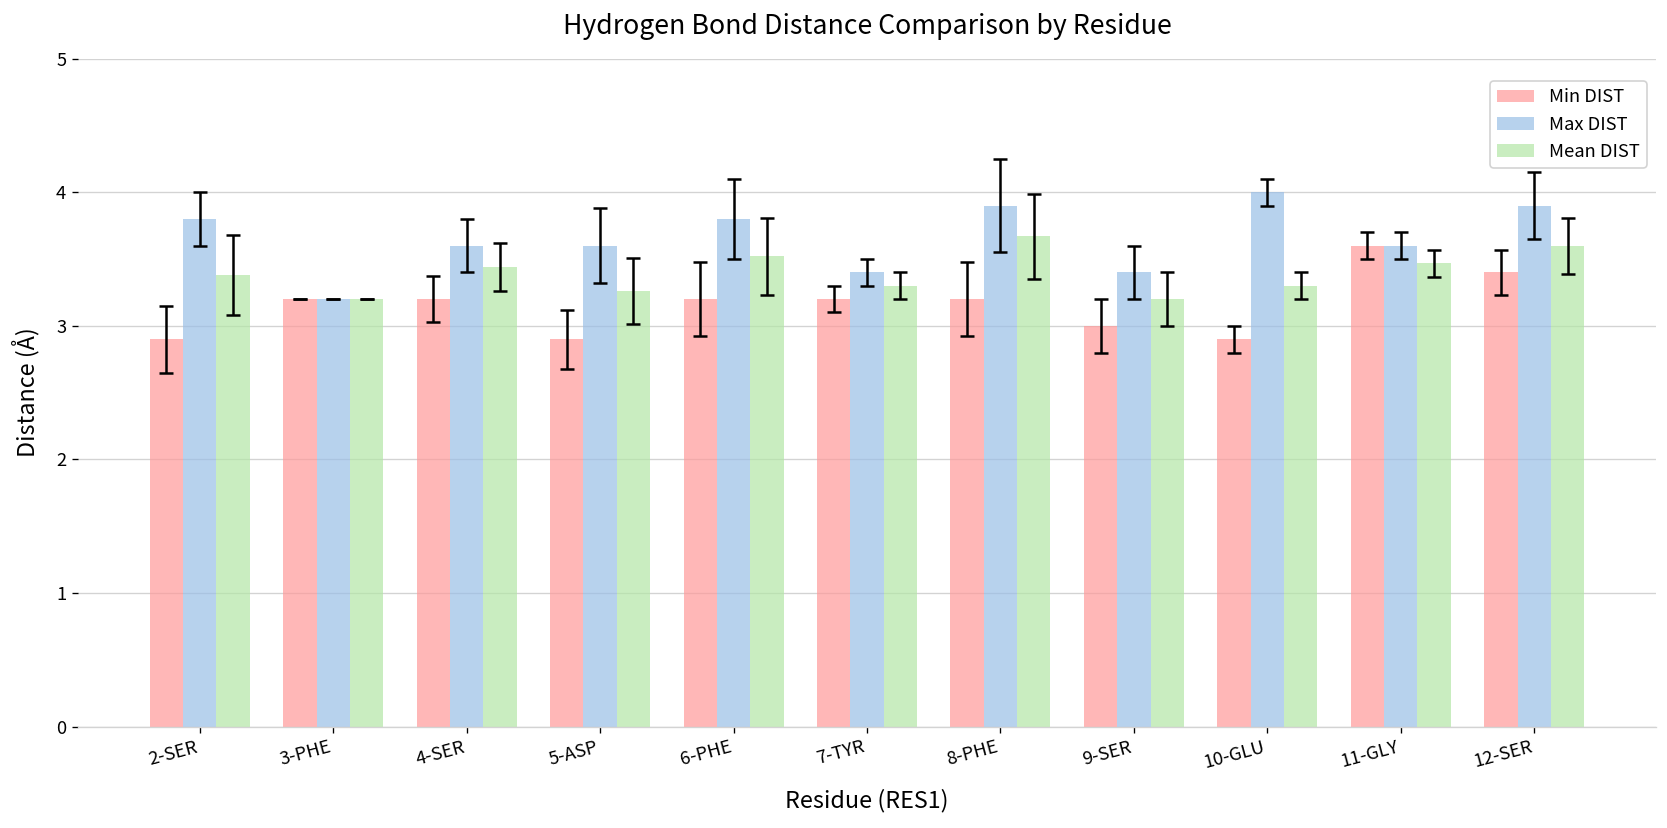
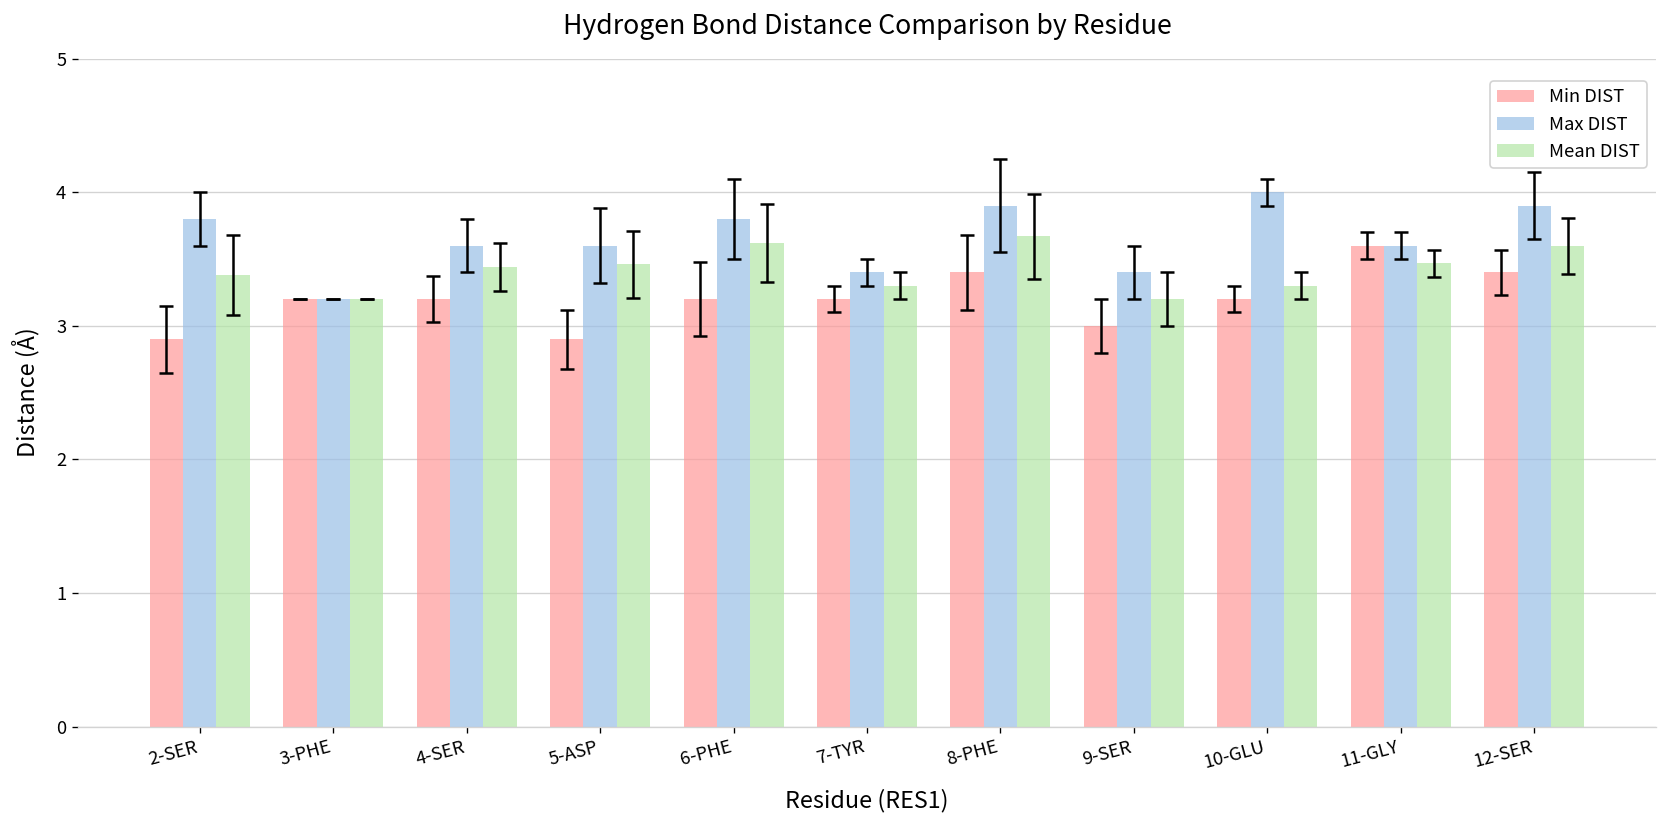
  {
    "Min DIST": {
      "2-SER": 2.9,
      "3-PHE": 3.2,
      "4-SER": 3.2,
      "5-ASP": 2.9,
      "6-PHE": 3.2,
      "7-TYR": 3.2,
-     "8-PHE": 3.2,
+     "8-PHE": 3.4,
      "9-SER": 3.0,
-     "10-GLU": 2.9,
+     "10-GLU": 3.2,
      "11-GLY": 3.6,
      "12-SER": 3.4
    },
    "Max DIST": {
      "2-SER": 3.80,
      "3-PHE": 3.20,
      "4-SER": 3.60,
      "5-ASP": 3.60,
      "6-PHE": 3.80,
      "7-TYR": 3.40,
      "8-PHE": 3.90,
      "9-SER": 3.40,
      "10-GLU": 4.00,
      "11-GLY": 3.60,
      "12-SER": 3.90
    },
    "Mean DIST": {
      "2-SER": 3.38,
      "3-PHE": 3.20,
      "4-SER": 3.44,
-     "5-ASP": 3.26,
-     "6-PHE": 3.52,
+     "5-ASP": 3.46,
+     "6-PHE": 3.62,
      "7-TYR": 3.30,
      "8-PHE": 3.67,
      "9-SER": 3.20,
      "10-GLU": 3.30,
      "11-GLY": 3.47,
      "12-SER": 3.60
    }
  }
